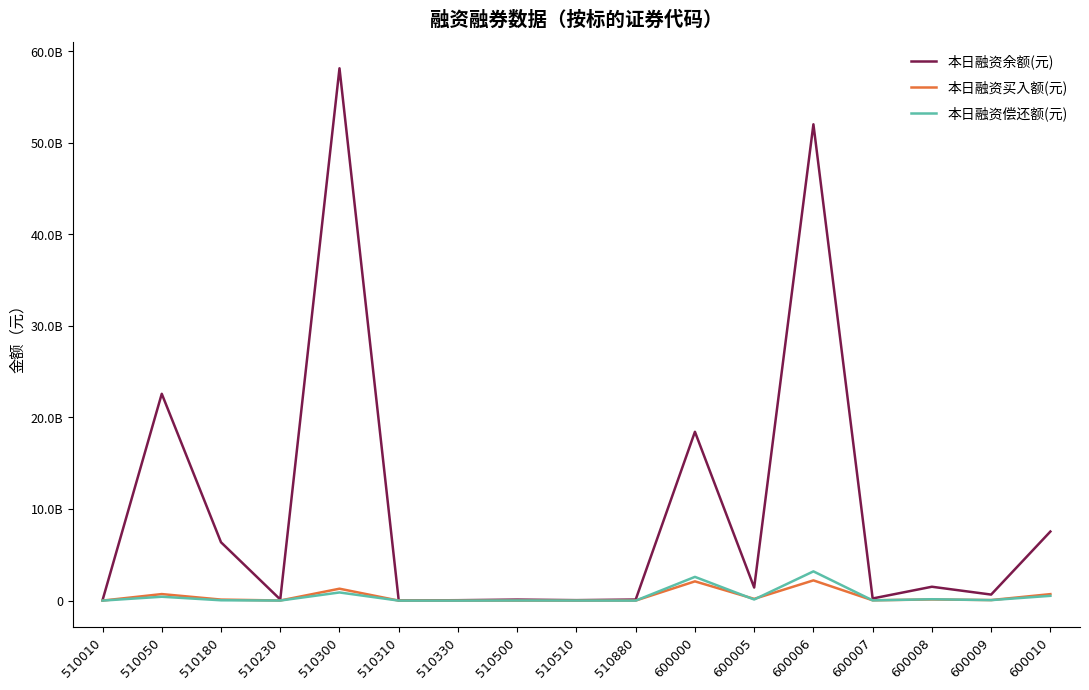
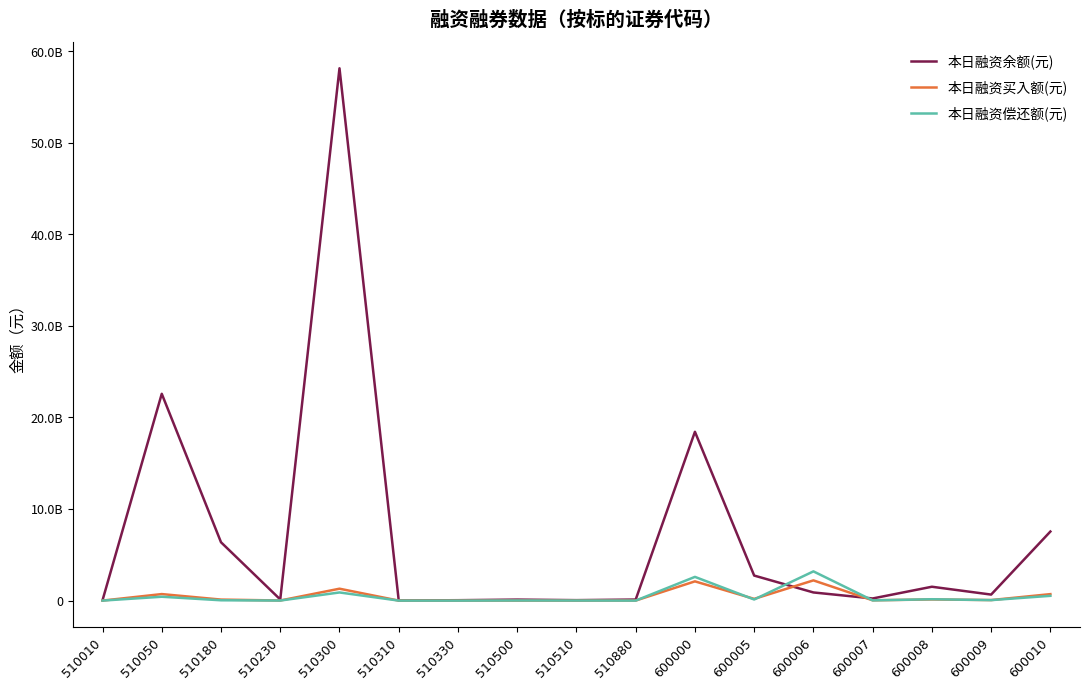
  {
    "本日融资余额(元)": {
      "510050": 23000000000,
      "510180": 6000000000,
      "510300": 58000000000,
      "600000": 18000000000,
-     "600005": 1000000000,
-     "600006": 52000000000,
+     "600005": 3000000000,
+     "600006": 1000000000,
      "600008": 2000000000,
      "600009": 1000000000,
      "600010": 8000000000
    },
    "本日融资买入额(元)": {
      "510050": 1000000000,
      "510300": 1000000000,
      "600000": 2000000000,
      "600006": 2000000000
    },
    "本日融资偿还额(元)": {
      "510050": 0,
      "510300": 1000000000,
      "600000": 3000000000,
      "600006": 3000000000
    }
  }
